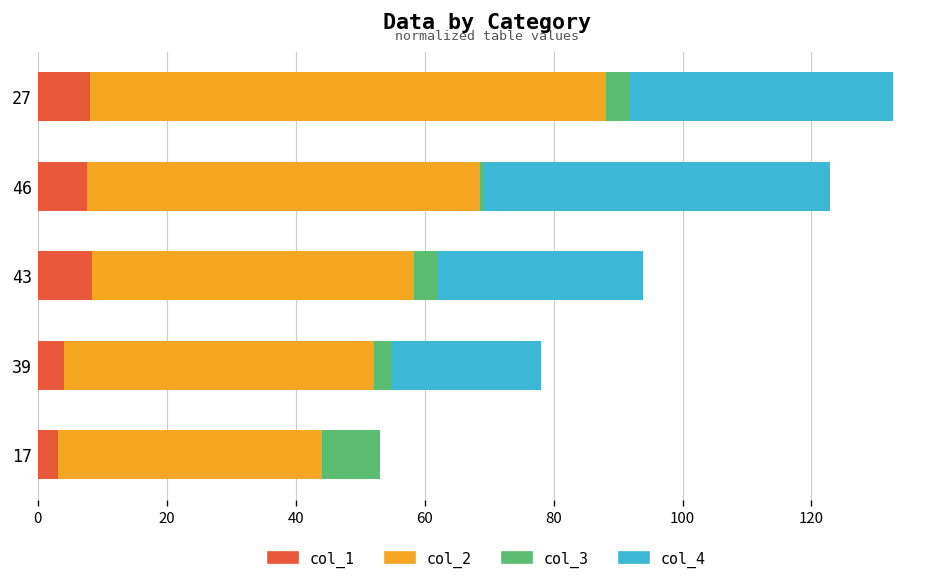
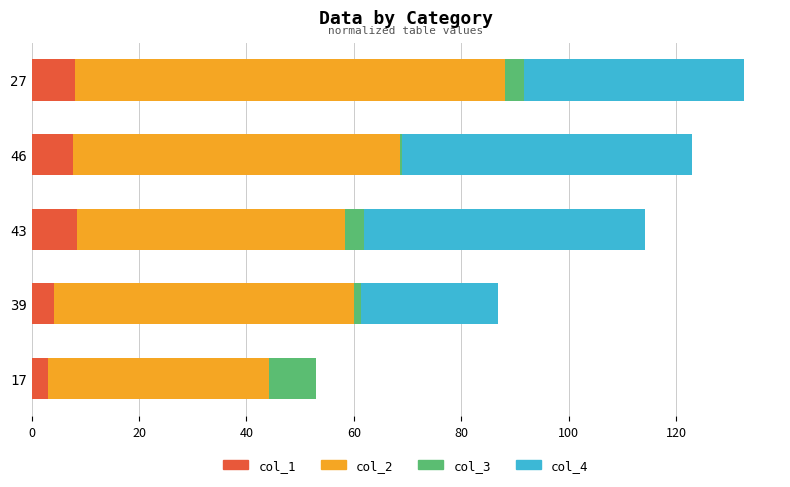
  {
    "col_1": {
      "27": 8,
      "46": 8,
      "43": 8,
      "39": 4,
      "17": 3
    },
    "col_2": {
      "27": 80,
      "46": 61,
      "43": 50,
-     "39": 48,
+     "39": 56,
      "17": 41
    },
    "col_3": {
      "27": 4,
      "43": 3,
-     "39": 3,
+     "39": 1,
      "17": 9
    },
    "col_4": {
      "27": 41,
      "46": 54,
-     "43": 32,
-     "39": 23,
+     "43": 52,
+     "39": 26,
      "17": 0
    }
  }
